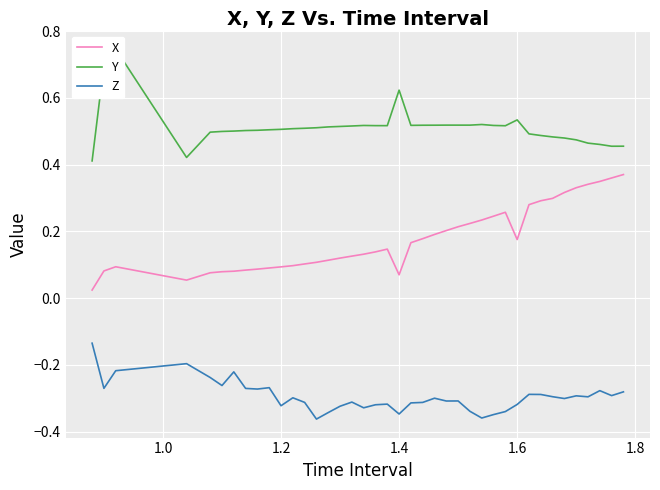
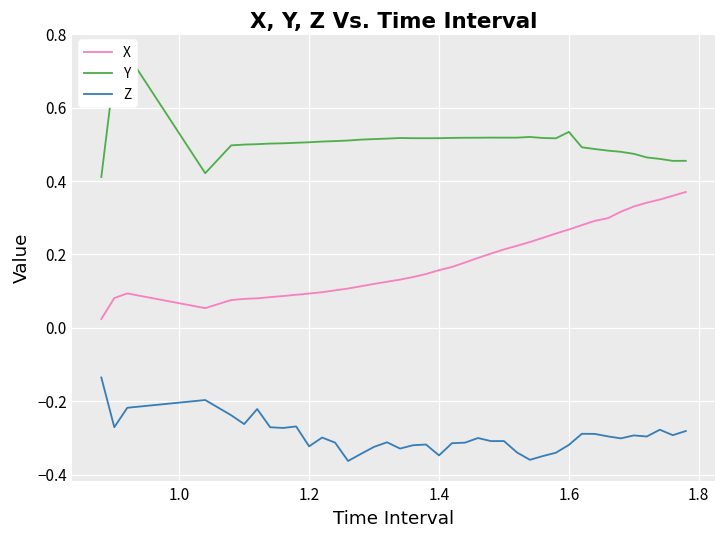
  {
    "X": {
      "1.2": 0.09,
-     "1.4": 0.07,
-     "1.6": 0.18
+     "1.4": 0.16,
+     "1.6": 0.27
    },
    "Y": {
      "1.2": 0.51,
-     "1.4": 0.62,
+     "1.4": 0.52,
      "1.6": 0.53
    },
    "Z": {
      "1.2": -0.32,
      "1.4": -0.35,
      "1.6": -0.32
    }
  }
